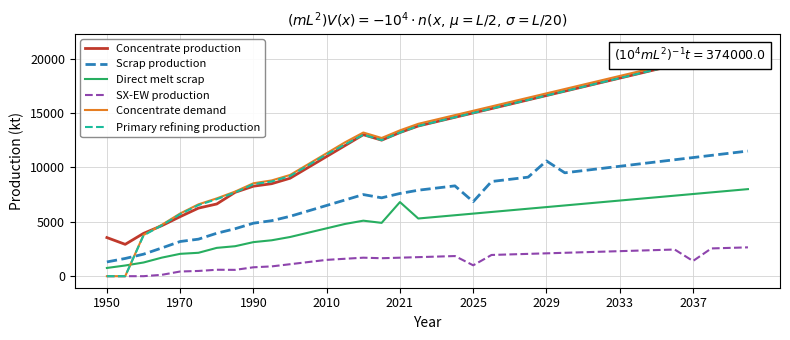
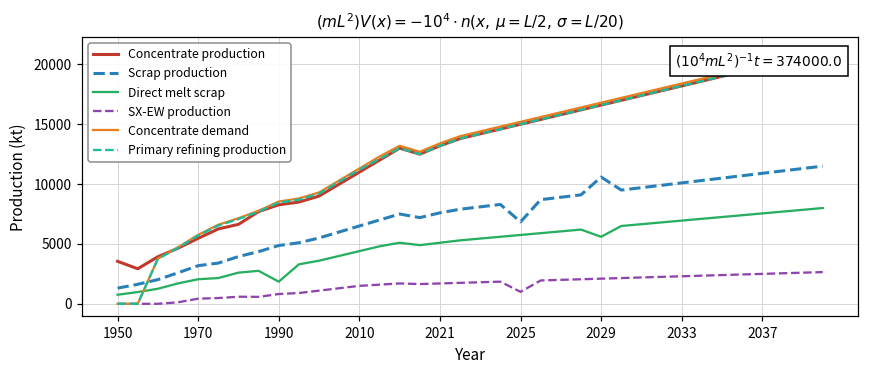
  {
    "Concentrate production": {
      "1950": 3500,
      "1970": 5500
    },
    "Scrap production": {
      "1950": 1300,
      "1970": 3200,
      "1990": 4900,
      "2010": 6500,
      "2021": 7600,
      "2025": 6800,
      "2029": 10600,
      "2033": 10100,
      "2037": 10900
    },
    "Direct melt scrap": {
      "1950": 800,
      "1970": 2100,
-     "1990": 3100,
+     "1990": 1800,
      "2010": 4400,
-     "2021": 6800,
+     "2021": 5100,
      "2025": 5800,
-     "2029": 6400,
+     "2029": 5600,
      "2033": 7000,
      "2037": 7600
    },
    "SX-EW production": {
      "1970": 400,
      "1990": 800,
      "2010": 1500,
      "2021": 1700,
      "2025": 1000,
      "2029": 2100,
      "2033": 2300,
-     "2037": 1400
+     "2037": 2500
    }
  }
